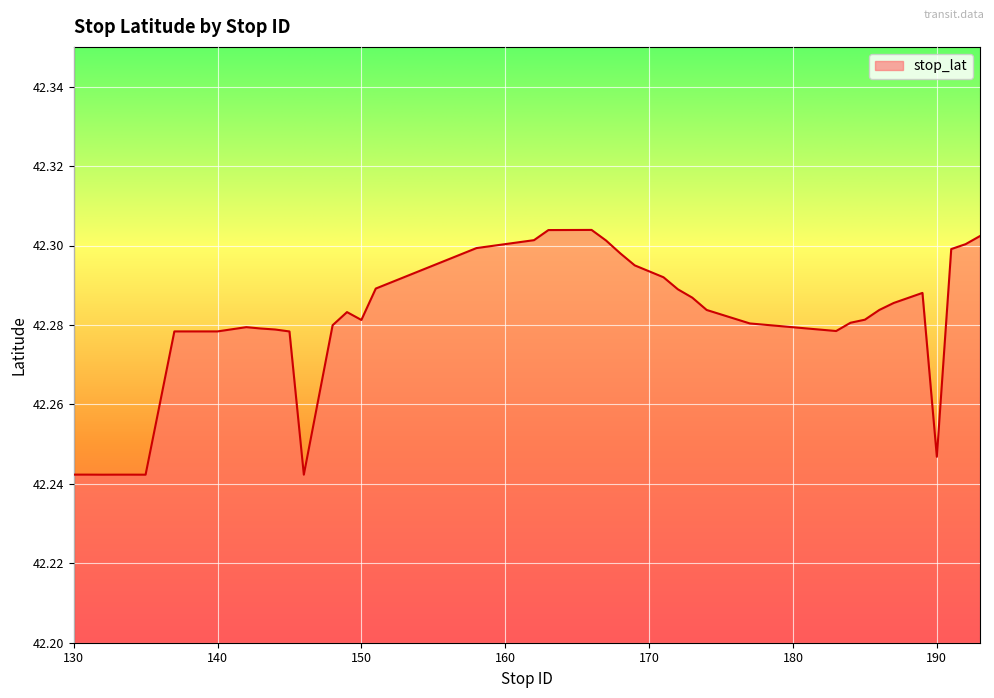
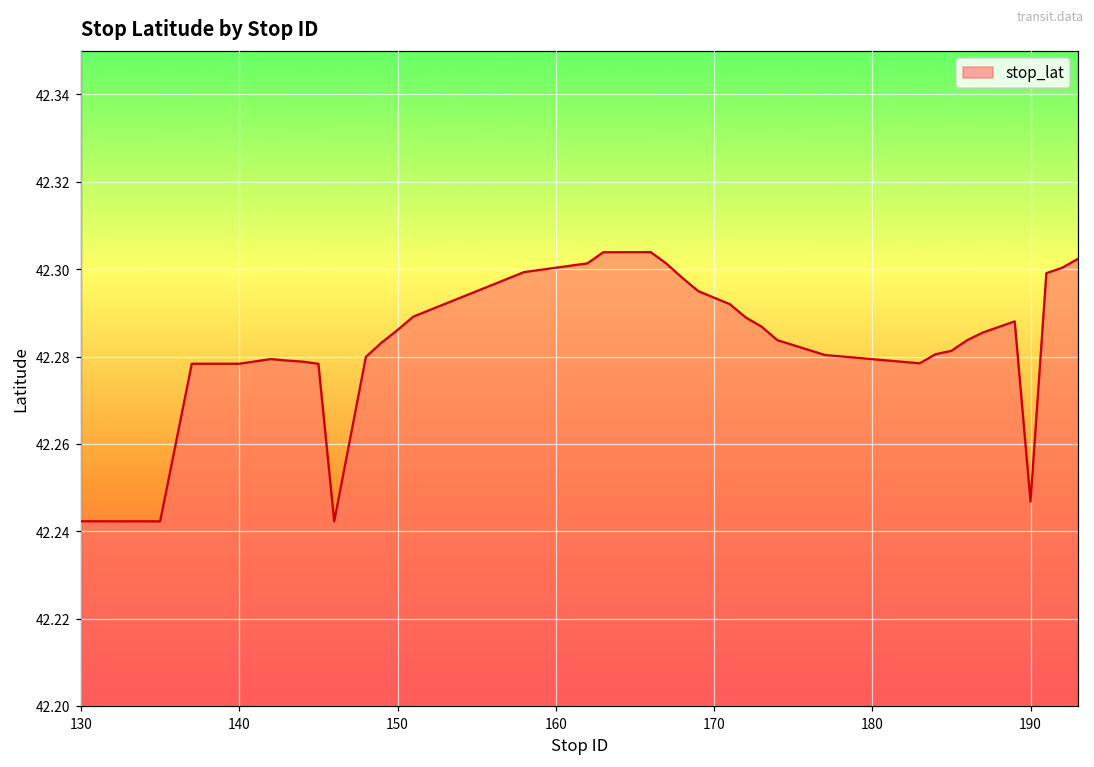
  {
    "130": 42.242,
    "140": 42.278,
-   "150": 42.281,
+   "150": 42.286,
    "190": 42.247
  }
